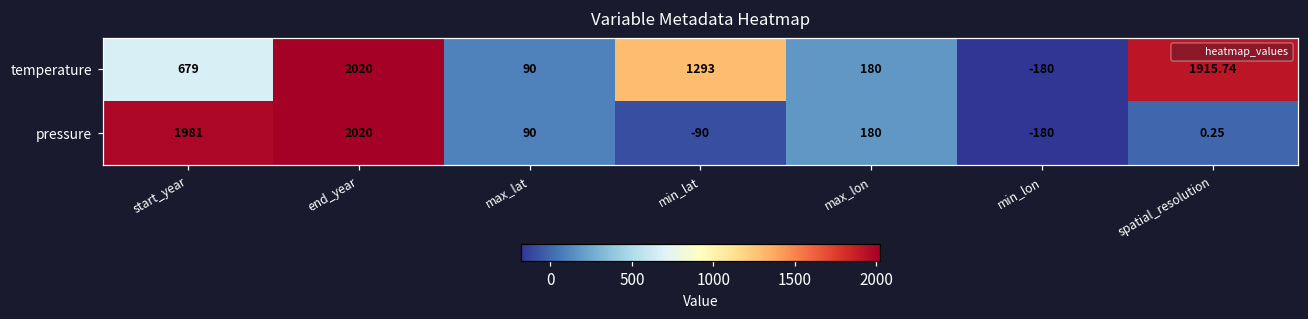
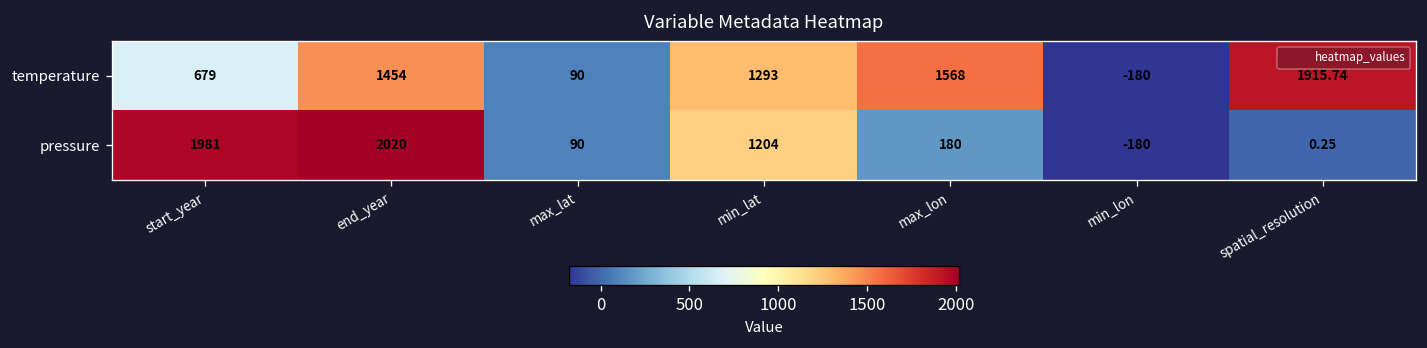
  {
    "temperature": {
      "start_year": 679,
-     "end_year": 2020,
+     "end_year": 1454,
      "max_lat": 90,
      "min_lat": 1293,
-     "max_lon": 180,
+     "max_lon": 1568,
      "min_lon": -180
    },
    "pressure": {
      "start_year": 1981,
      "end_year": 2020,
      "max_lat": 90,
-     "min_lat": -90,
+     "min_lat": 1204,
      "max_lon": 180,
      "min_lon": -180,
      "spatial_resolution": 0.25
    }
  }
